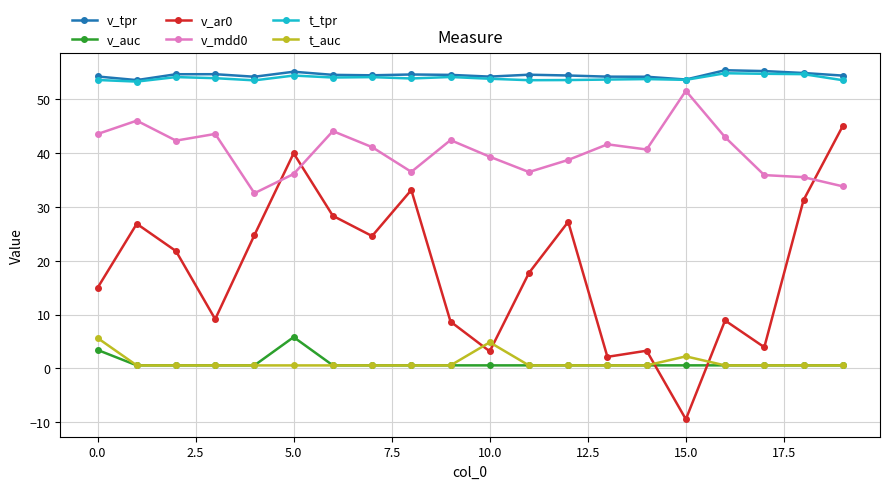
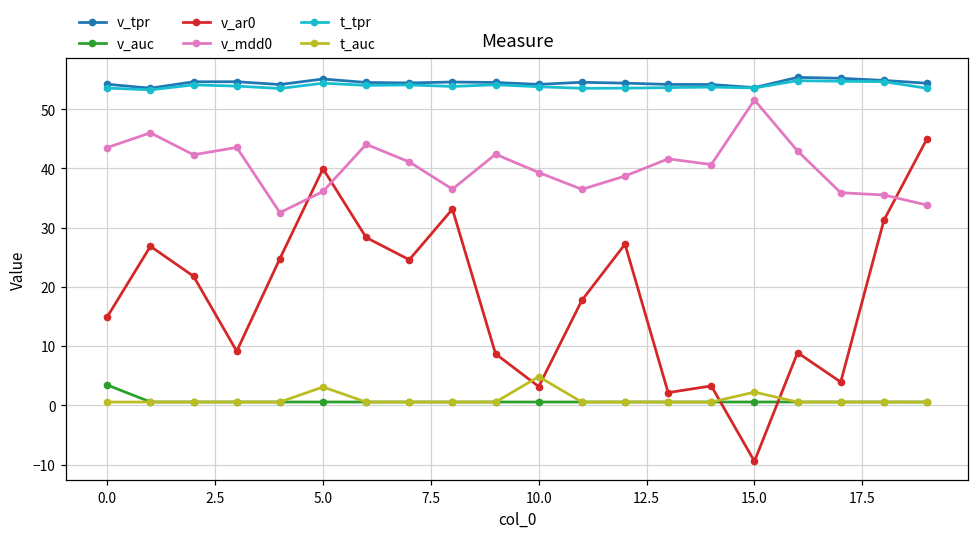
  {
    "v_tpr": {
      "0.0": 54,
      "5.0": 55
    },
    "v_auc": {
      "0.0": 3,
-     "5.0": 6,
+     "5.0": 1,
      "10.0": 1,
      "15.0": 1
    },
    "v_ar0": {
      "0.0": 15,
      "5.0": 40,
      "10.0": 3,
      "15.0": -9
    },
    "v_mdd0": {
      "0.0": 44,
      "5.0": 36,
      "10.0": 39,
      "15.0": 52
    },
    "t_tpr": {
      "0.0": 54,
      "5.0": 54
    },
    "t_auc": {
-     "0.0": 6,
-     "5.0": 1,
+     "0.0": 1,
+     "5.0": 3,
      "10.0": 5,
      "15.0": 2
    }
  }
